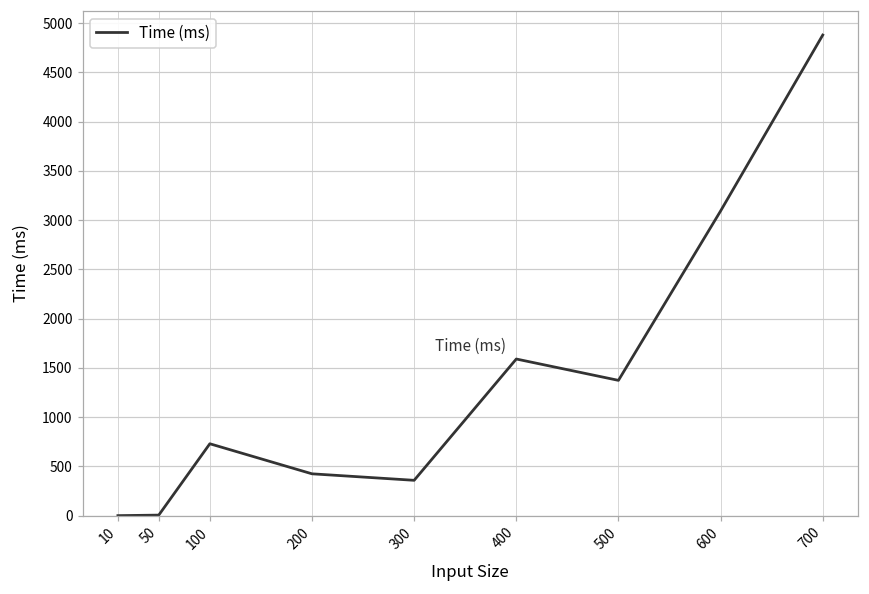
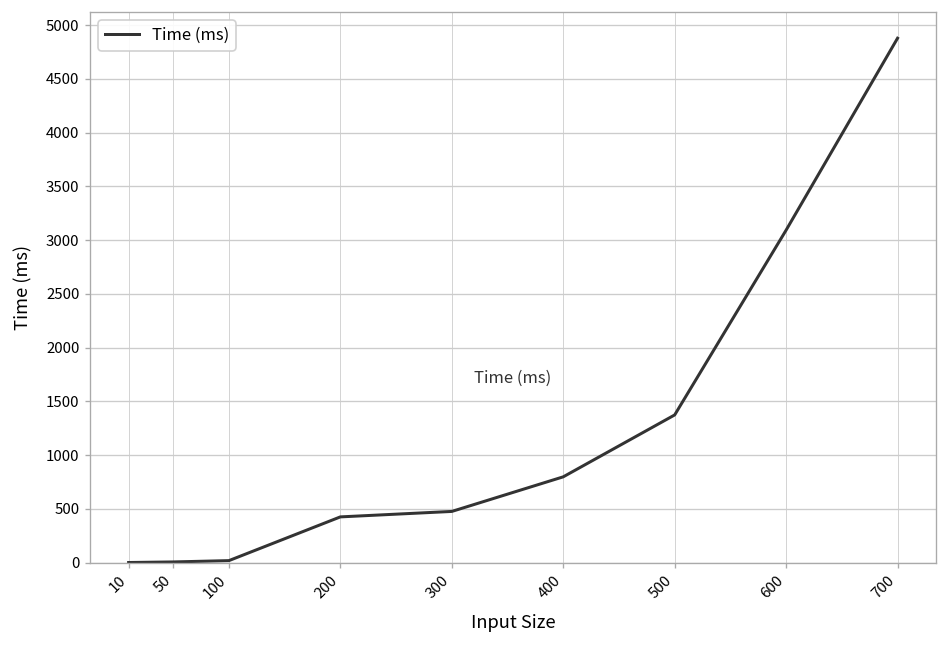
  {
    "10": 0,
    "50": 0,
-   "100": 700,
+   "100": 0,
    "200": 400,
-   "300": 400,
-   "400": 1600,
+   "300": 500,
+   "400": 800,
    "500": 1400,
    "600": 3100,
    "700": 4900
  }
